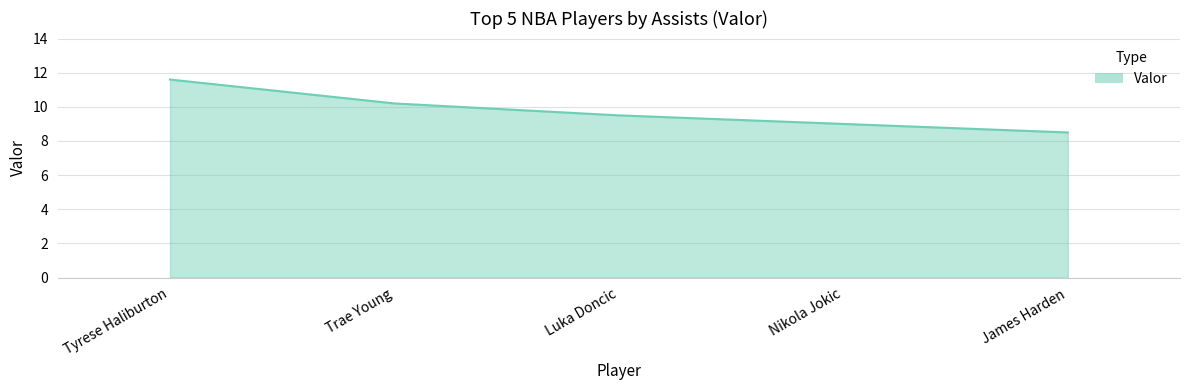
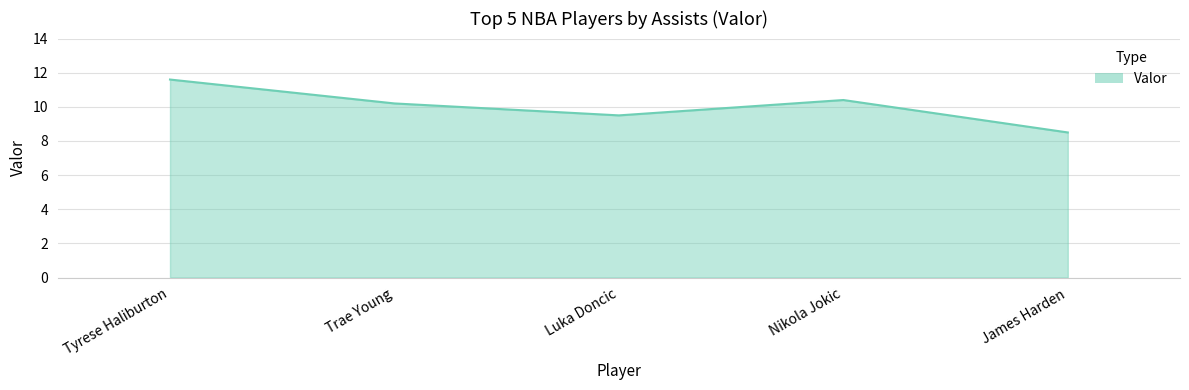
  {
    "Tyrese Haliburton": 11.6,
    "Trae Young": 10.2,
    "Luka Doncic": 9.5,
-   "Nikola Jokic": 9.0,
+   "Nikola Jokic": 10.4,
    "James Harden": 8.5
  }
